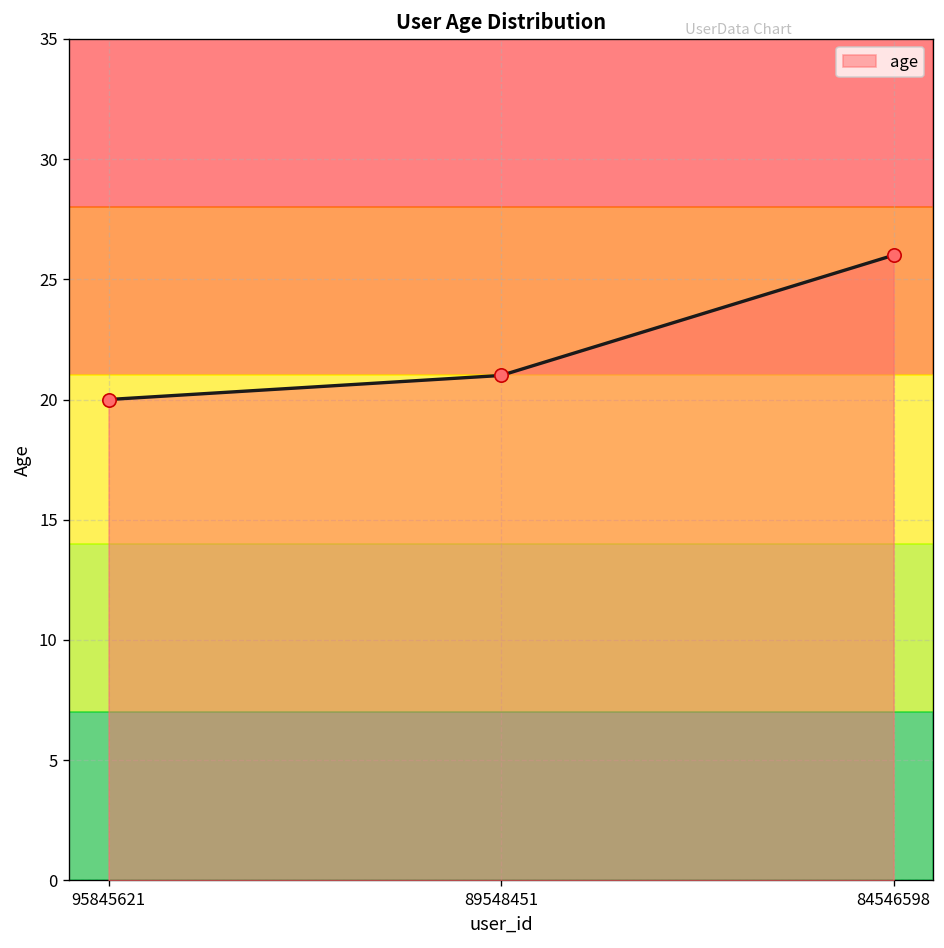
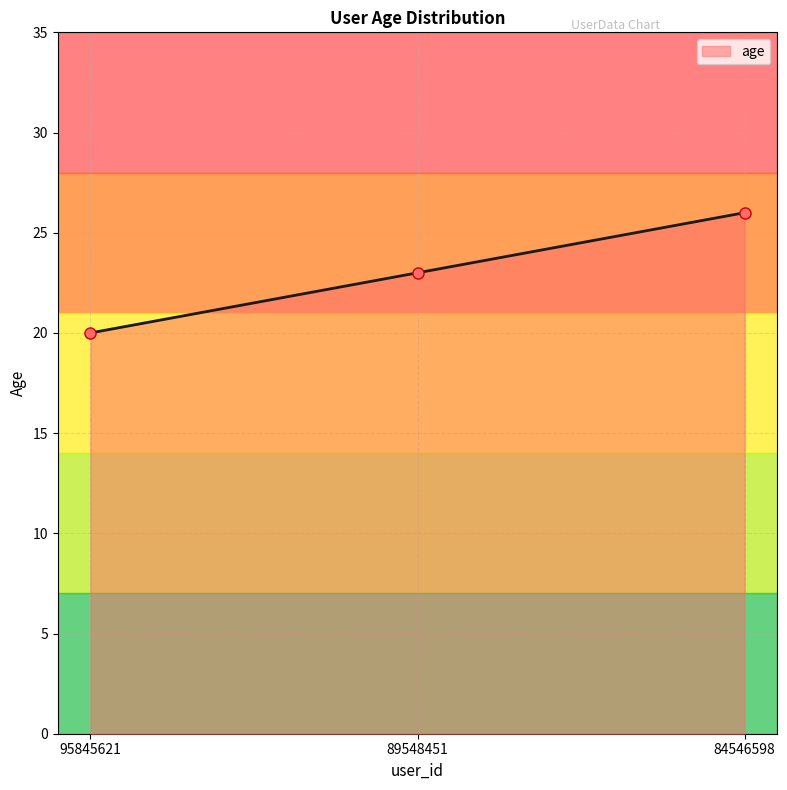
  {
    "95845621": 20,
-   "89548451": 21,
+   "89548451": 23,
    "84546598": 26
  }
